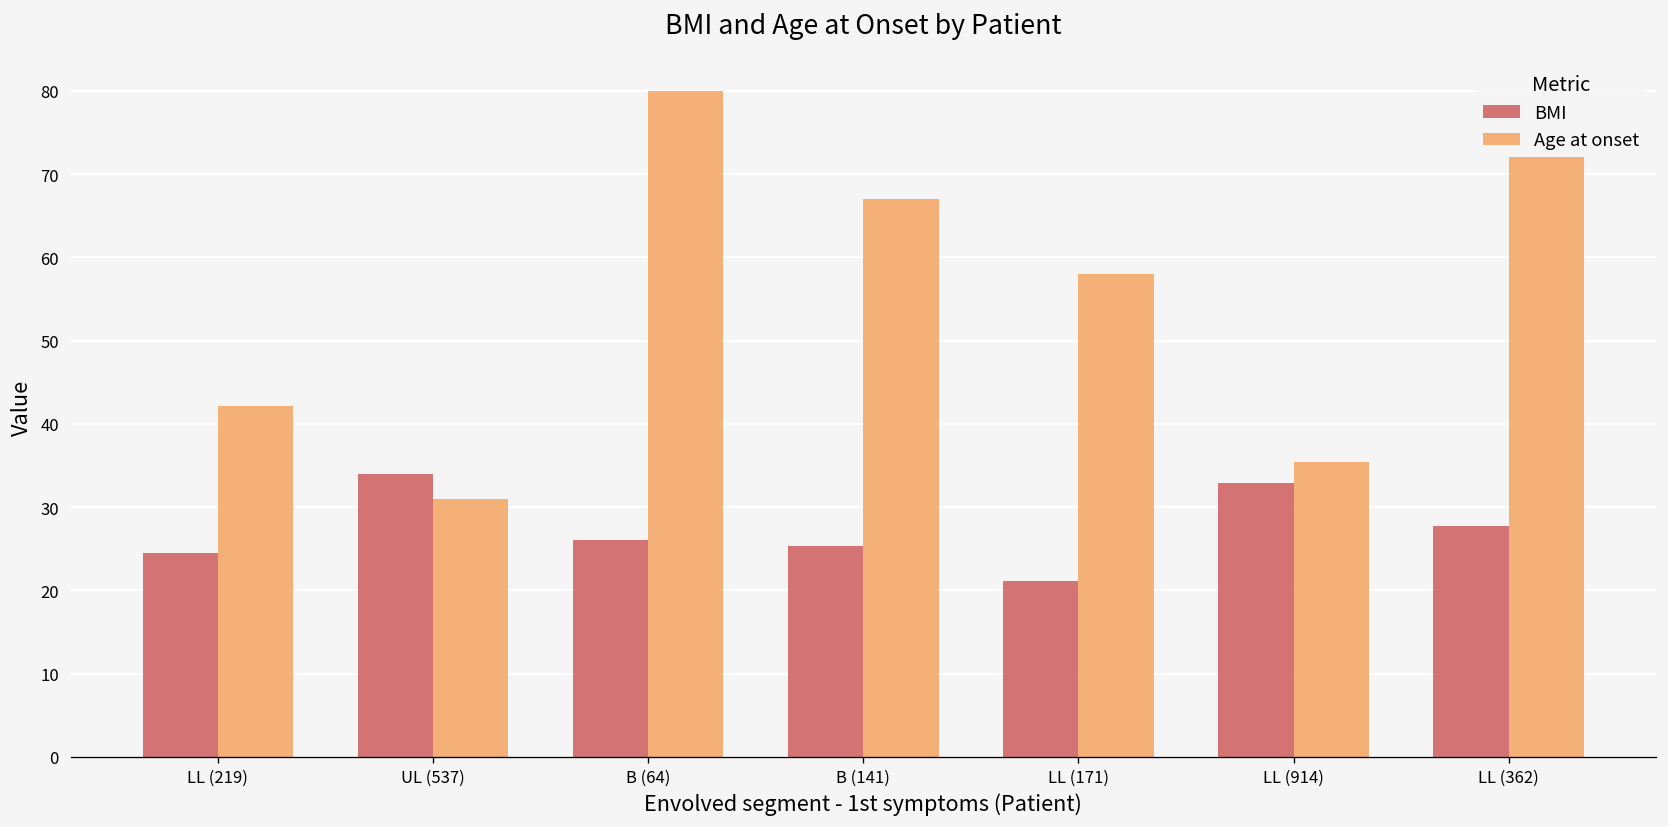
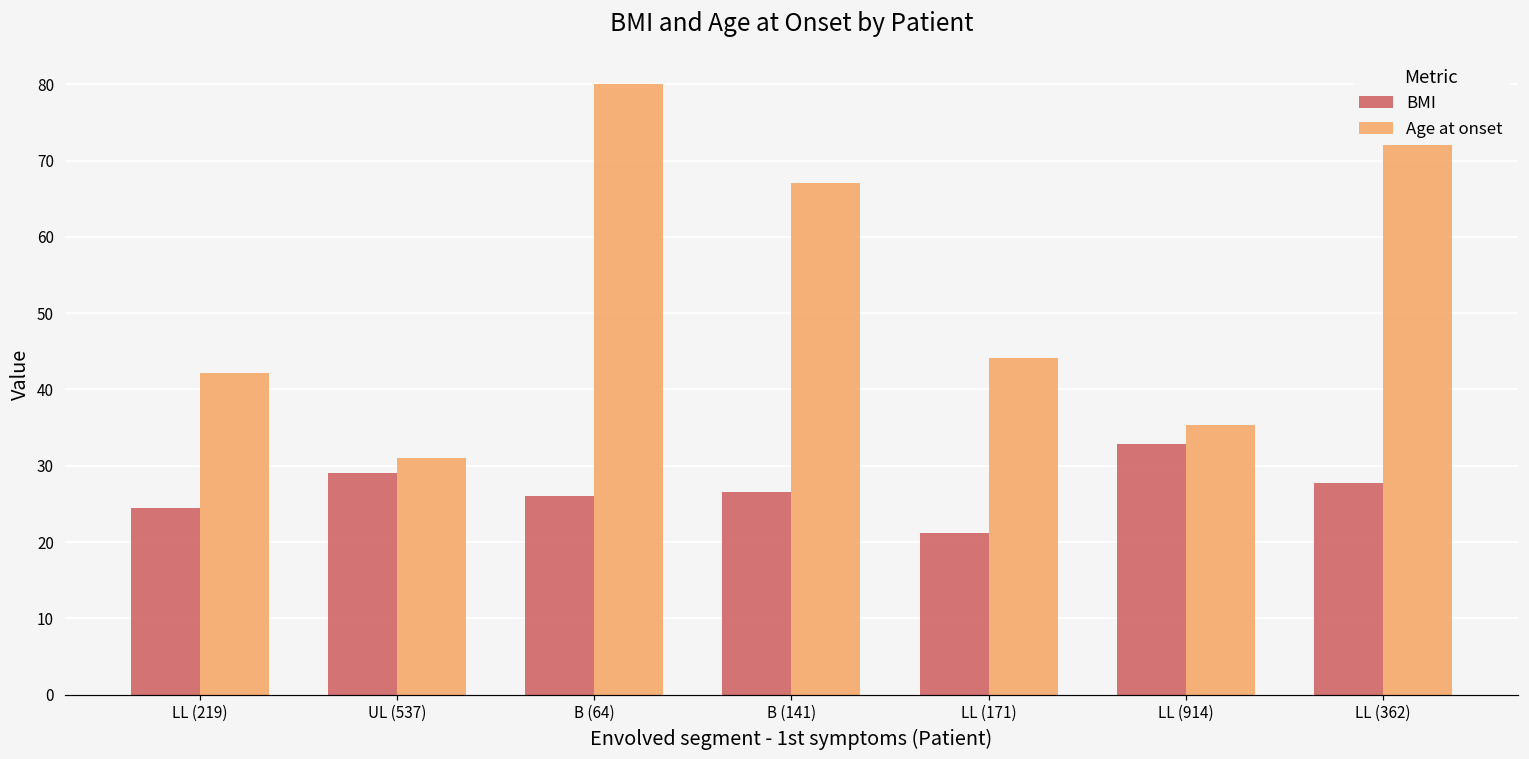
  {
    "BMI": {
      "LL (219)": 24,
-     "UL (537)": 34,
+     "UL (537)": 29,
      "B (64)": 26,
-     "B (141)": 25,
+     "B (141)": 27,
      "LL (171)": 21,
      "LL (914)": 33,
      "LL (362)": 28
    },
    "Age at onset": {
      "LL (219)": 42,
      "UL (537)": 31,
      "B (64)": 80,
      "B (141)": 67,
-     "LL (171)": 58,
+     "LL (171)": 44,
      "LL (914)": 35
    }
  }
